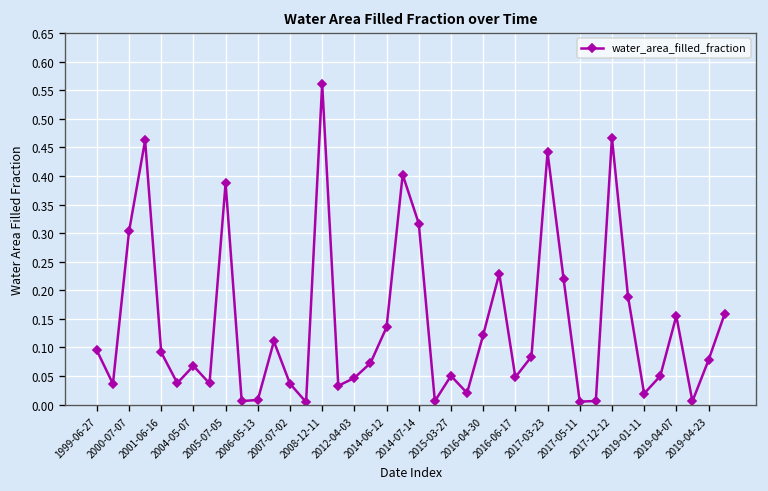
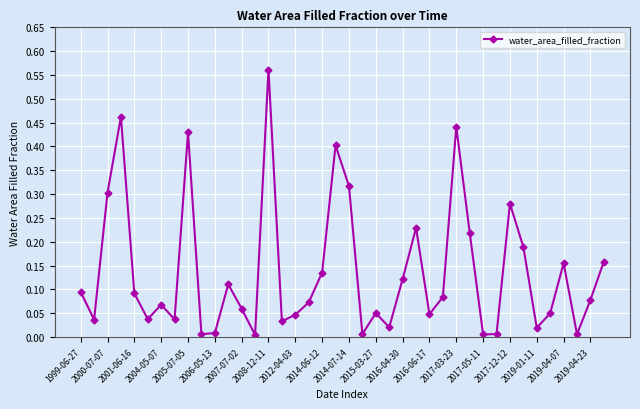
  {
    "1999-06-27": 0.09,
    "2000-07-07": 0.30,
    "2001-06-16": 0.09,
    "2004-05-07": 0.07,
-   "2005-07-05": 0.39,
+   "2005-07-05": 0.43,
    "2006-05-13": 0.01,
-   "2007-07-02": 0.04,
+   "2007-07-02": 0.06,
    "2008-12-11": 0.56,
    "2012-04-03": 0.05,
    "2014-06-12": 0.14,
    "2014-07-14": 0.32,
    "2015-03-27": 0.05,
    "2016-04-30": 0.12,
    "2016-06-17": 0.05,
    "2017-03-23": 0.44,
    "2017-05-11": 0.01,
-   "2017-12-12": 0.47,
+   "2017-12-12": 0.28,
    "2019-01-11": 0.02,
    "2019-04-07": 0.16,
    "2019-04-23": 0.08
  }
